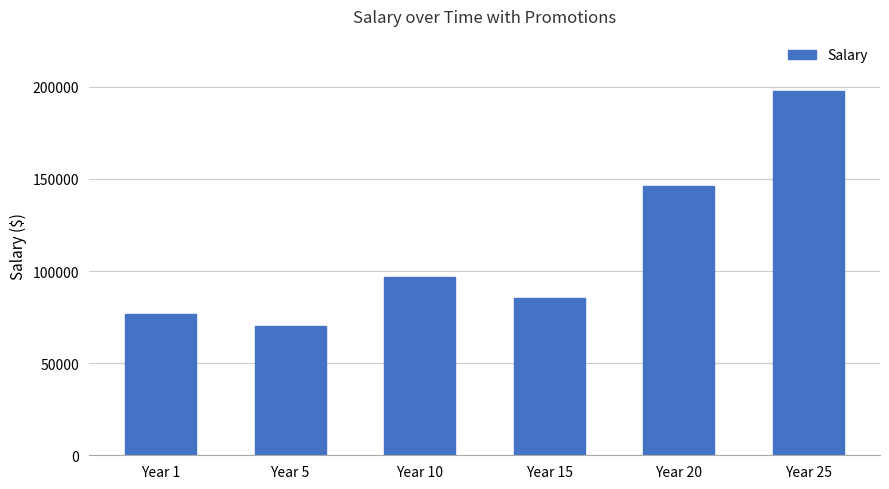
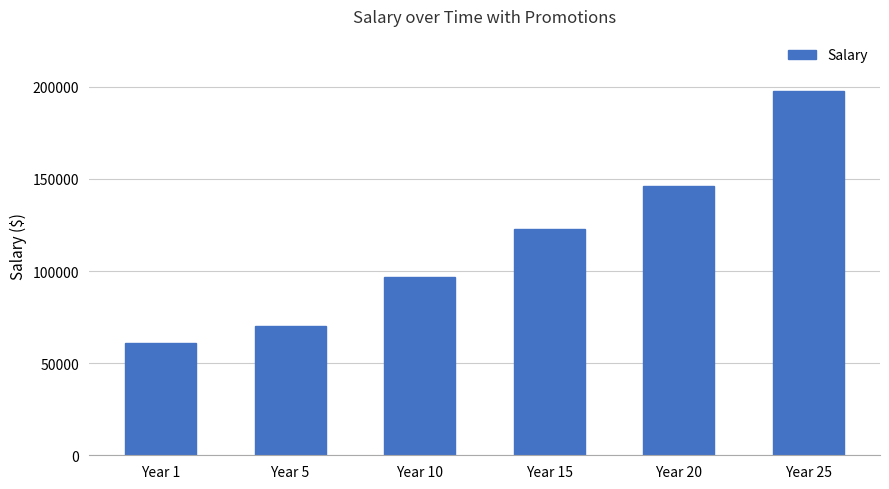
  {
-   "Year 1": 77000,
+   "Year 1": 61000,
    "Year 5": 70000,
    "Year 10": 97000,
-   "Year 15": 86000,
+   "Year 15": 123000,
    "Year 20": 146000,
    "Year 25": 198000
  }
